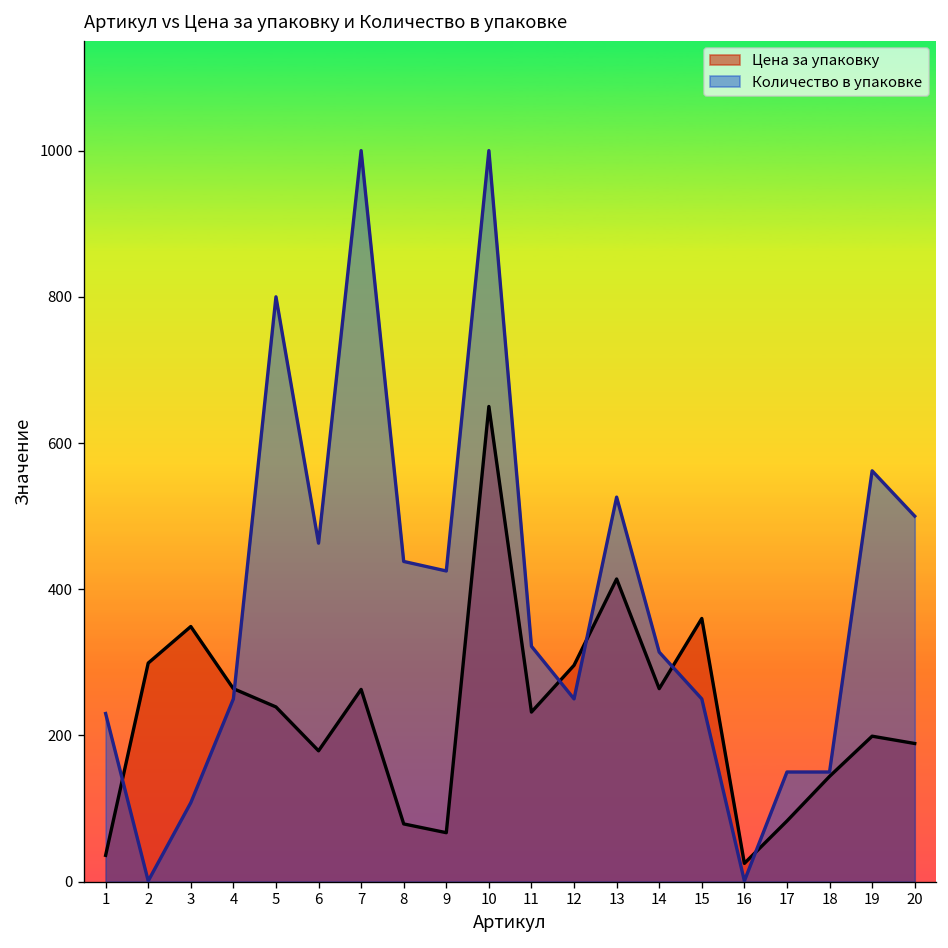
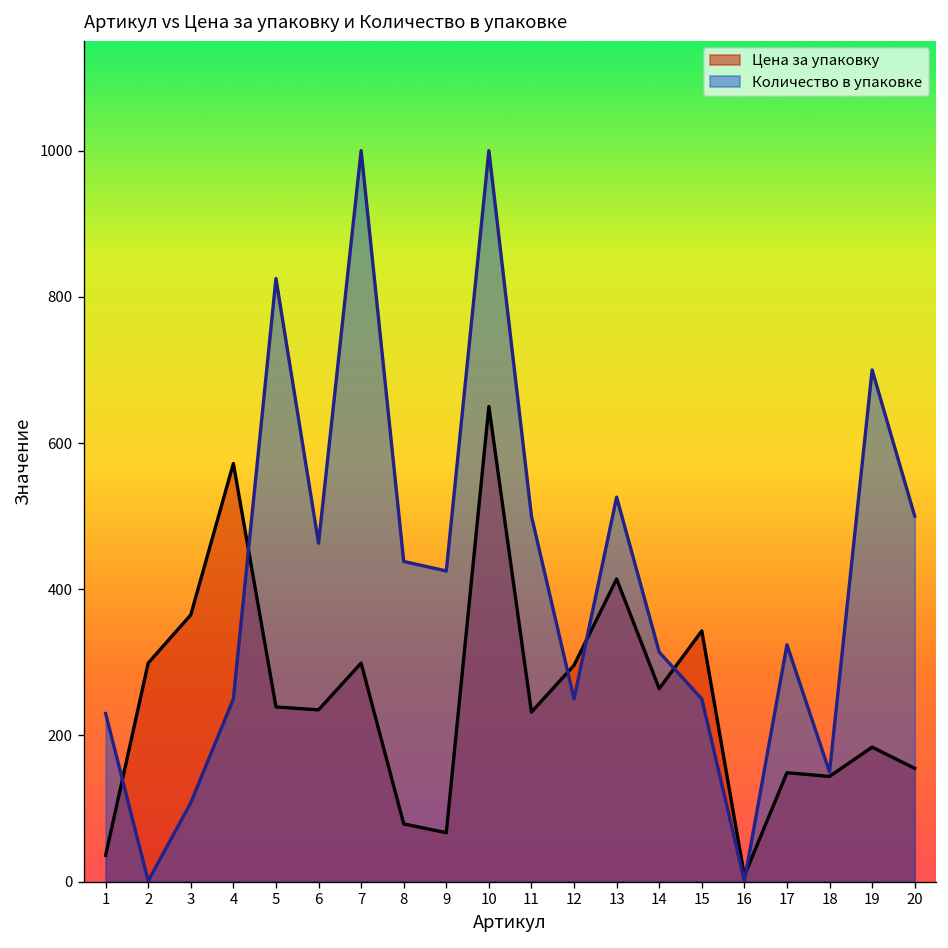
  {
    "Цена за упаковку": {
      "1": 40,
      "2": 300,
-     "3": 350,
-     "4": 260,
+     "3": 370,
+     "4": 570,
      "5": 240,
-     "6": 180,
-     "7": 260,
+     "6": 240,
+     "7": 300,
      "8": 80,
      "9": 70,
      "10": 650,
      "11": 230,
      "12": 300,
      "13": 410,
      "14": 260,
-     "15": 360,
-     "16": 30,
-     "17": 80,
+     "15": 340,
+     "16": 10,
+     "17": 150,
      "18": 140,
-     "19": 200,
-     "20": 190
+     "19": 180,
+     "20": 160
    },
    "Количество в упаковке": {
      "1": 230,
      "2": 0,
      "3": 110,
      "4": 250,
-     "5": 800,
+     "5": 830,
      "6": 460,
      "7": 1000,
      "8": 440,
      "9": 430,
      "10": 1000,
-     "11": 320,
+     "11": 500,
      "12": 250,
      "13": 530,
      "14": 310,
      "15": 250,
      "16": 0,
-     "17": 150,
+     "17": 320,
      "18": 150,
-     "19": 560,
+     "19": 700,
      "20": 500
    }
  }
